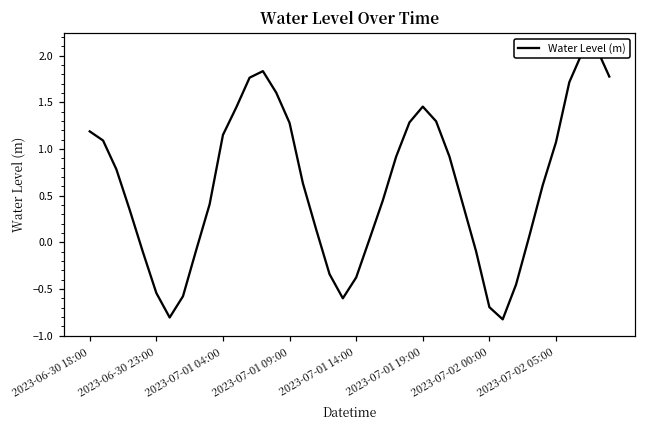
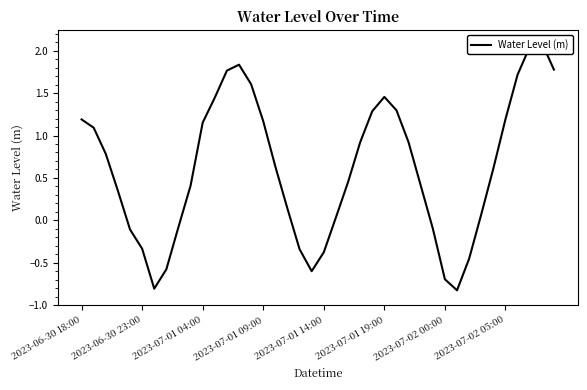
  {
    "2023-06-30 18:00": 1.2,
-   "2023-06-30 23:00": -0.5,
+   "2023-06-30 23:00": -0.3,
    "2023-07-01 04:00": 1.2,
-   "2023-07-01 09:00": 1.3,
+   "2023-07-01 09:00": 1.2,
    "2023-07-01 14:00": -0.4,
    "2023-07-01 19:00": 1.5,
    "2023-07-02 00:00": -0.7,
-   "2023-07-02 05:00": 1.1
+   "2023-07-02 05:00": 1.2
  }
